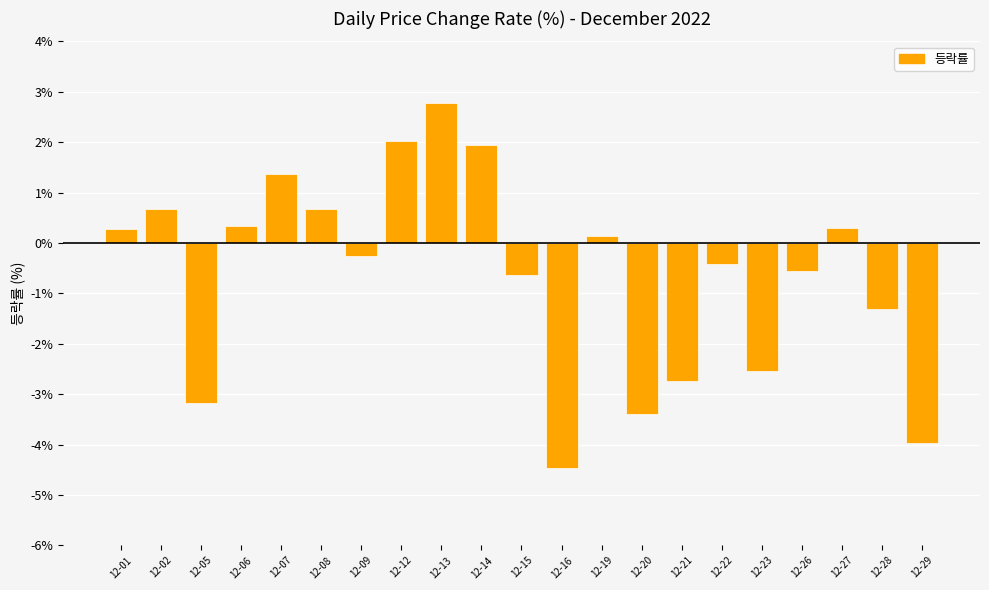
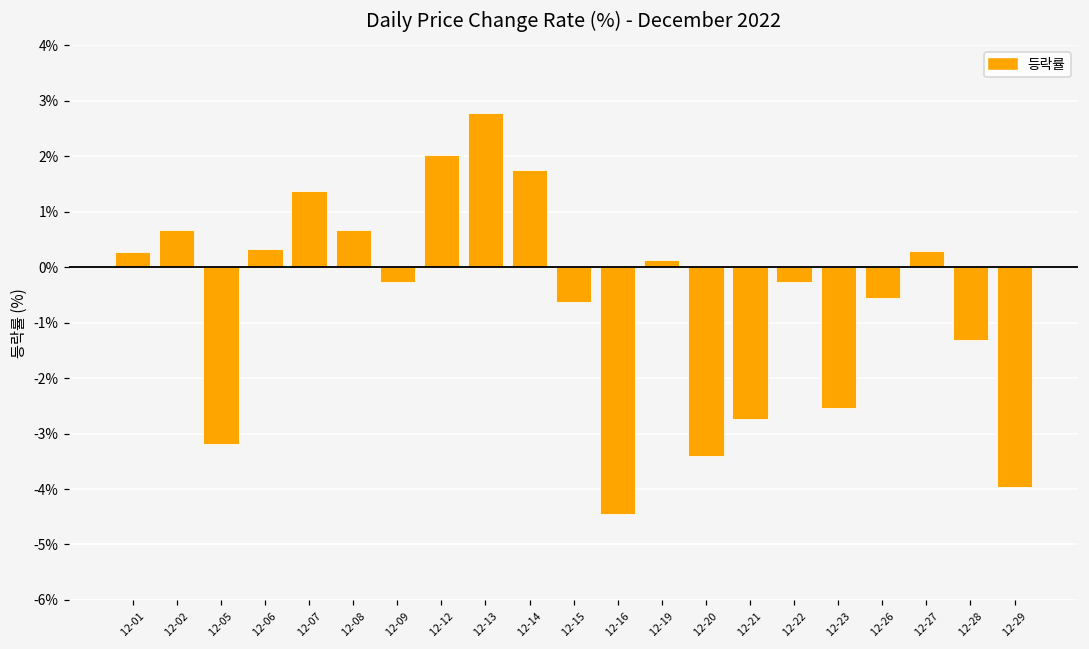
  {
    "12-01": "0.3%",
    "12-02": "0.7%",
    "12-05": "-3.2%",
    "12-06": "0.3%",
    "12-07": "1.4%",
    "12-08": "0.7%",
    "12-09": "-0.3%",
    "12-12": "2.0%",
    "12-13": "2.8%",
-   "12-14": "1.9%",
+   "12-14": "1.7%",
    "12-15": "-0.6%",
    "12-16": "-4.5%",
    "12-19": "0.1%",
    "12-20": "-3.4%",
    "12-21": "-2.7%",
-   "12-22": "-0.4%",
+   "12-22": "-0.3%",
    "12-23": "-2.5%",
    "12-26": "-0.6%",
    "12-27": "0.3%",
    "12-28": "-1.3%",
    "12-29": "-4.0%"
  }
